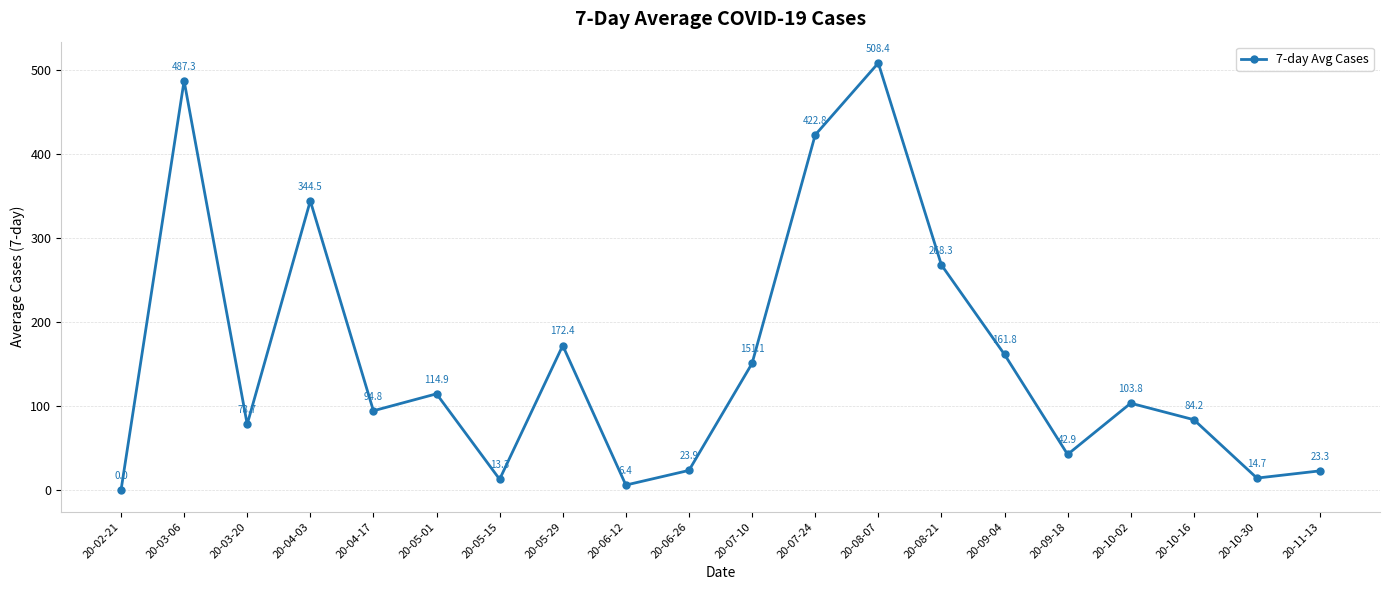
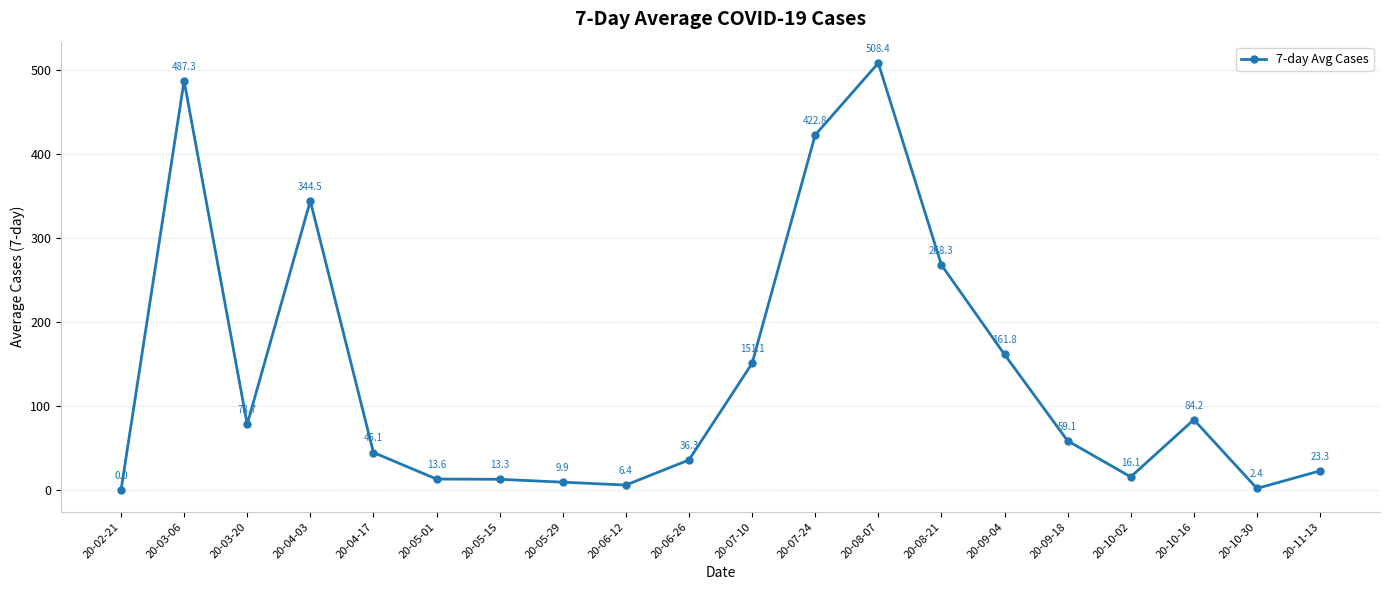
  {
    "20-02-21": 0.0,
    "20-03-06": 487.3,
    "20-03-20": 78.7,
    "20-04-03": 344.5,
-   "20-04-17": 94.8,
-   "20-05-01": 114.9,
+   "20-04-17": 45.1,
+   "20-05-01": 13.6,
    "20-05-15": 13.3,
-   "20-05-29": 172.4,
+   "20-05-29": 9.9,
    "20-06-12": 6.4,
-   "20-06-26": 23.9,
+   "20-06-26": 36.3,
    "20-07-10": 151.1,
    "20-07-24": 422.8,
    "20-08-07": 508.4,
    "20-08-21": 268.3,
    "20-09-04": 161.8,
-   "20-09-18": 42.9,
-   "20-10-02": 103.8,
+   "20-09-18": 59.1,
+   "20-10-02": 16.1,
    "20-10-16": 84.2,
-   "20-10-30": 14.7,
+   "20-10-30": 2.4,
    "20-11-13": 23.3
  }
